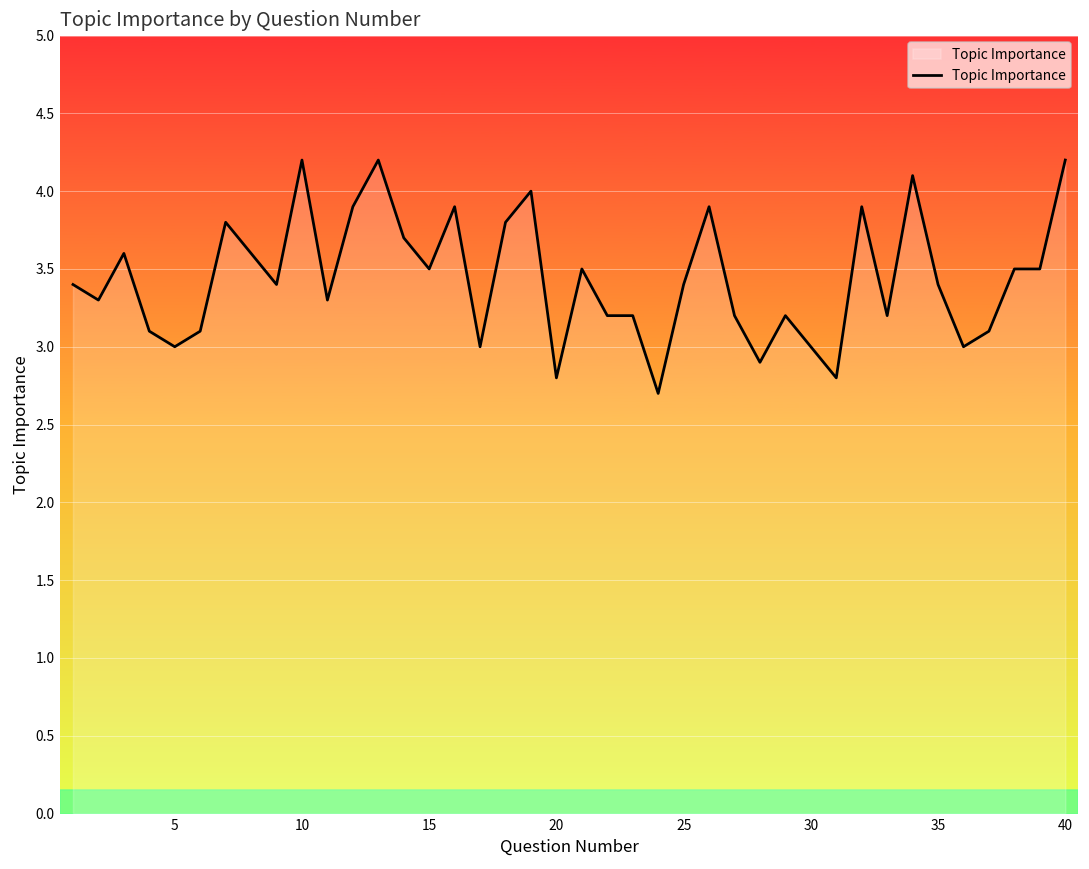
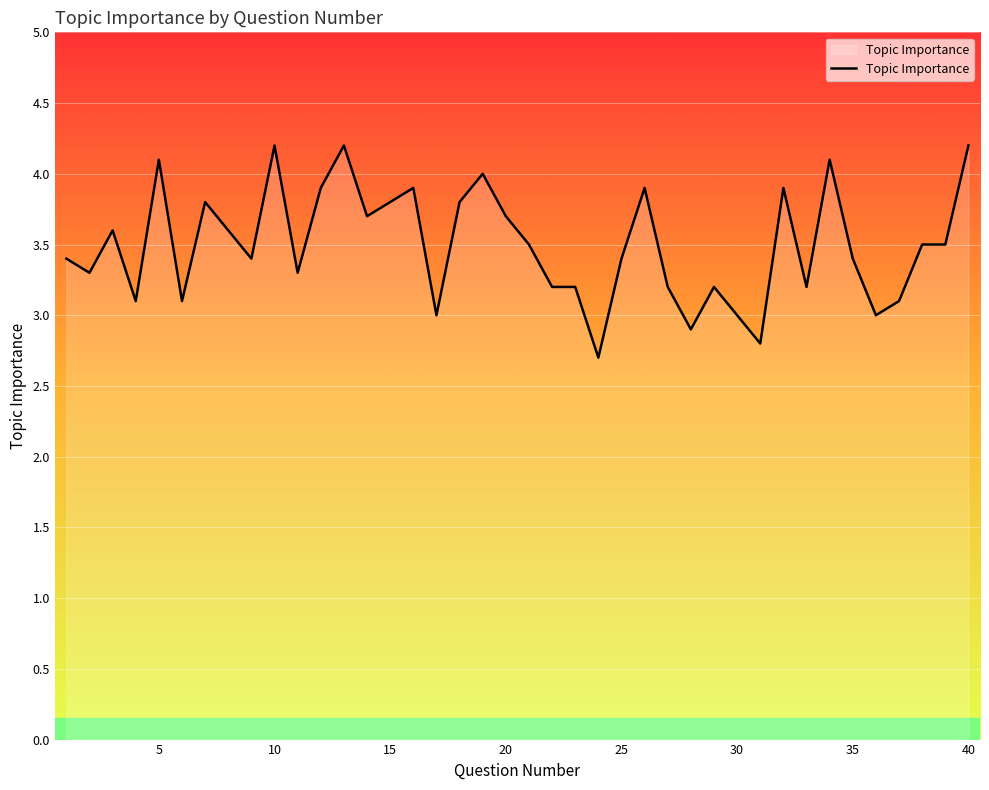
  {
-   "5": 3.0,
+   "5": 4.1,
    "10": 4.2,
-   "15": 3.5,
-   "20": 2.8,
+   "15": 3.8,
+   "20": 3.7,
    "25": 3.4,
    "30": 3.0,
    "35": 3.4,
    "40": 4.2
  }
